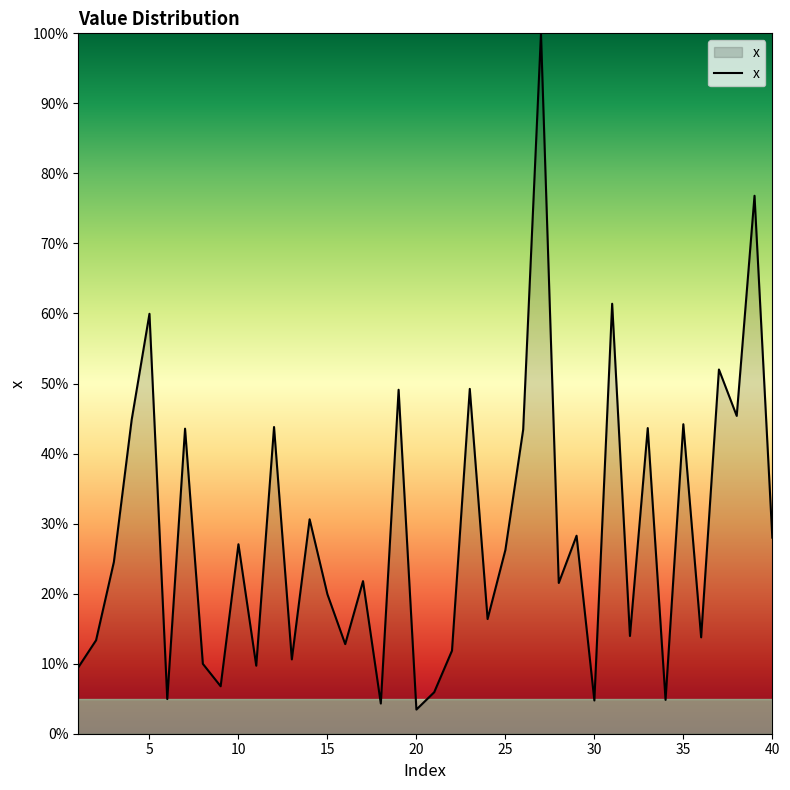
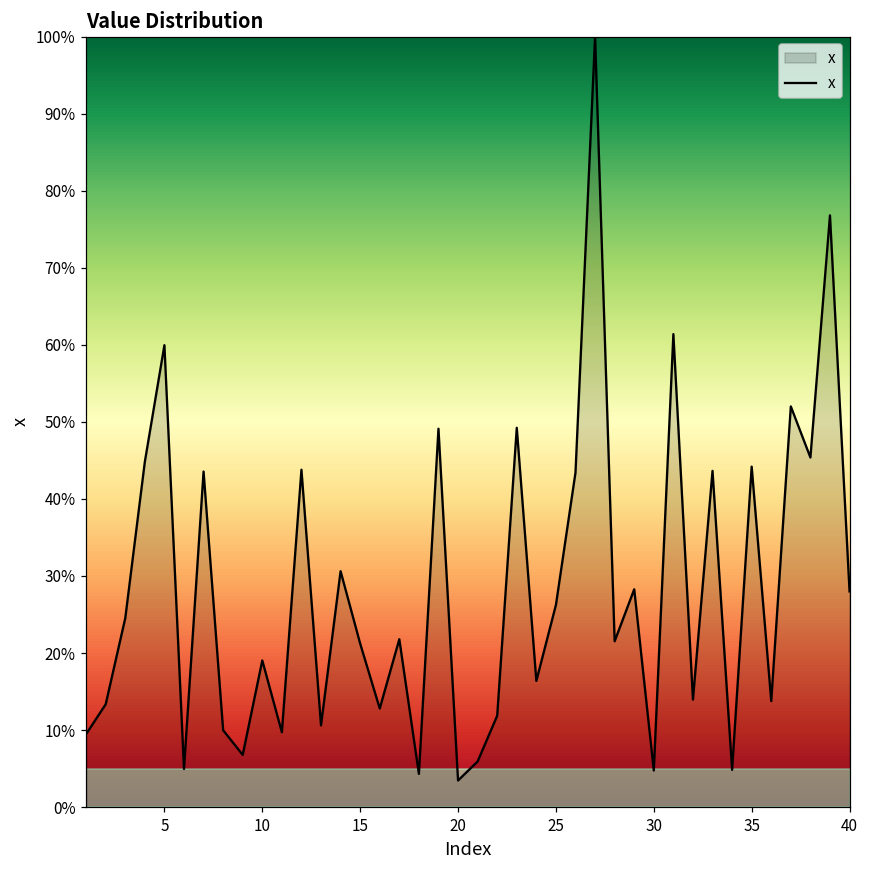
  {
    "5": "60%",
-   "10": "27%",
-   "15": "20%",
+   "10": "19%",
+   "15": "21%",
    "25": "26%",
    "35": "44%",
    "40": "28%"
  }
